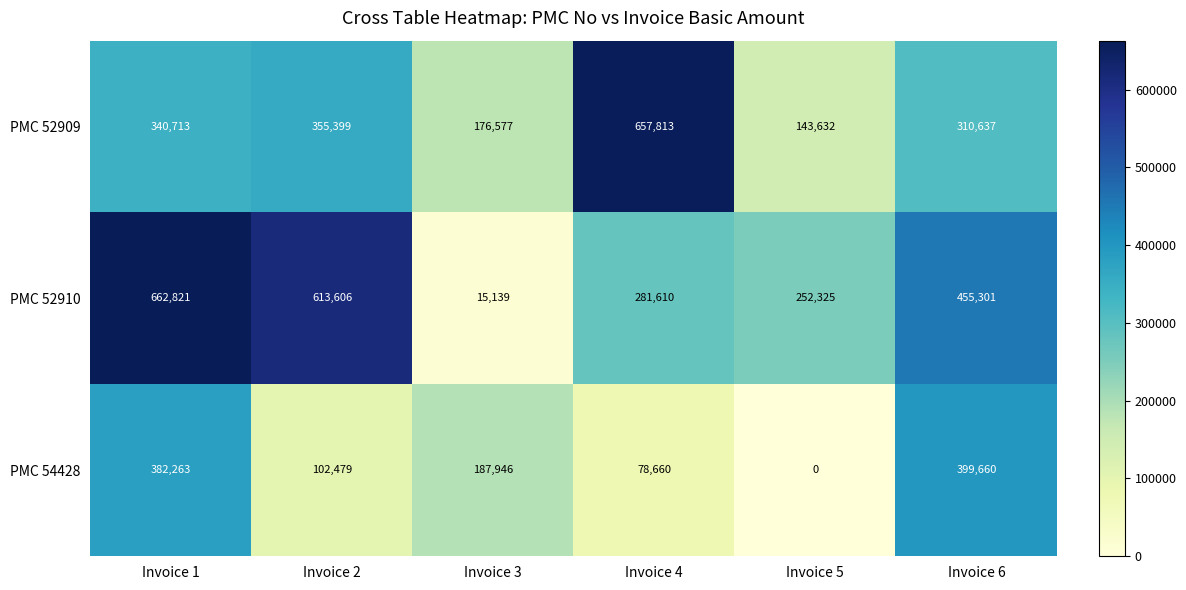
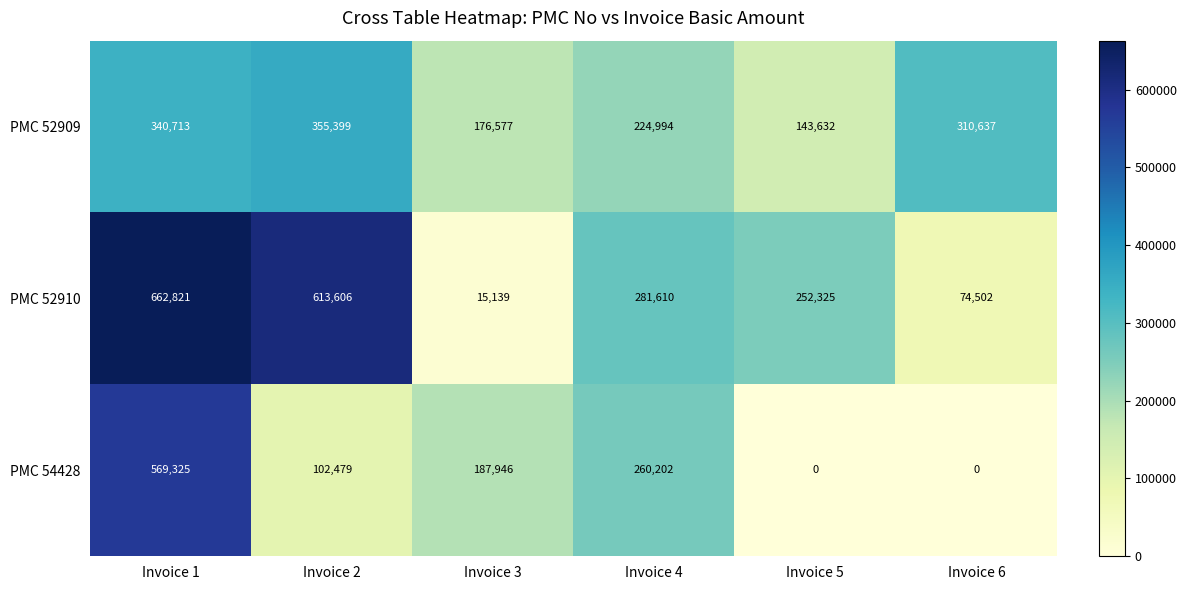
  {
    "PMC 52909": {
      "Invoice 1": "340,713",
      "Invoice 2": "355,399",
      "Invoice 3": "176,577",
-     "Invoice 4": "657,813",
+     "Invoice 4": "224,994",
      "Invoice 5": "143,632",
      "Invoice 6": "310,637"
    },
    "PMC 52910": {
      "Invoice 1": "662,821",
      "Invoice 2": "613,606",
      "Invoice 3": "15,139",
      "Invoice 4": "281,610",
      "Invoice 5": "252,325",
-     "Invoice 6": "455,301"
+     "Invoice 6": "74,502"
    },
    "PMC 54428": {
-     "Invoice 1": "382,263",
+     "Invoice 1": "569,325",
      "Invoice 2": "102,479",
      "Invoice 3": "187,946",
-     "Invoice 4": "78,660",
+     "Invoice 4": "260,202",
      "Invoice 5": "0",
-     "Invoice 6": "399,660"
+     "Invoice 6": "0"
    }
  }
